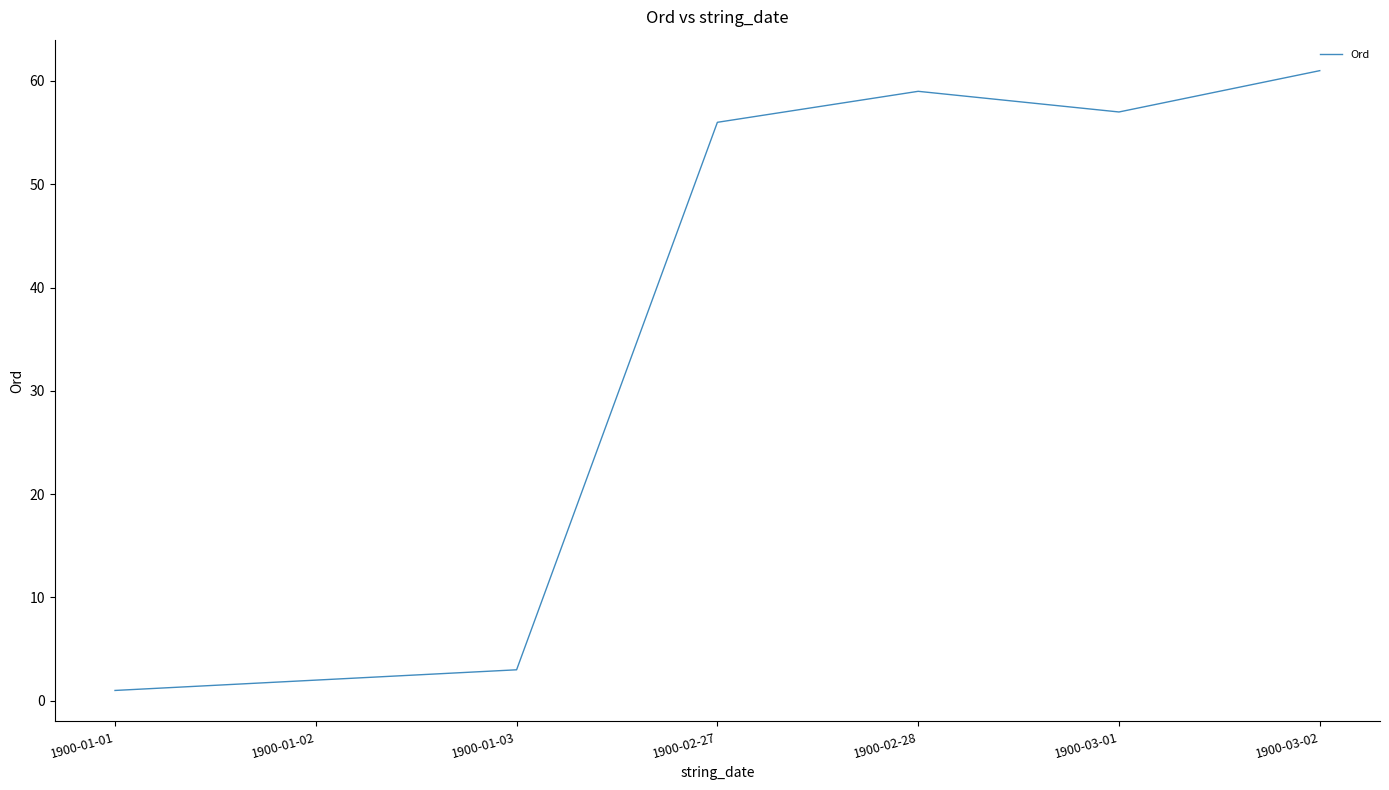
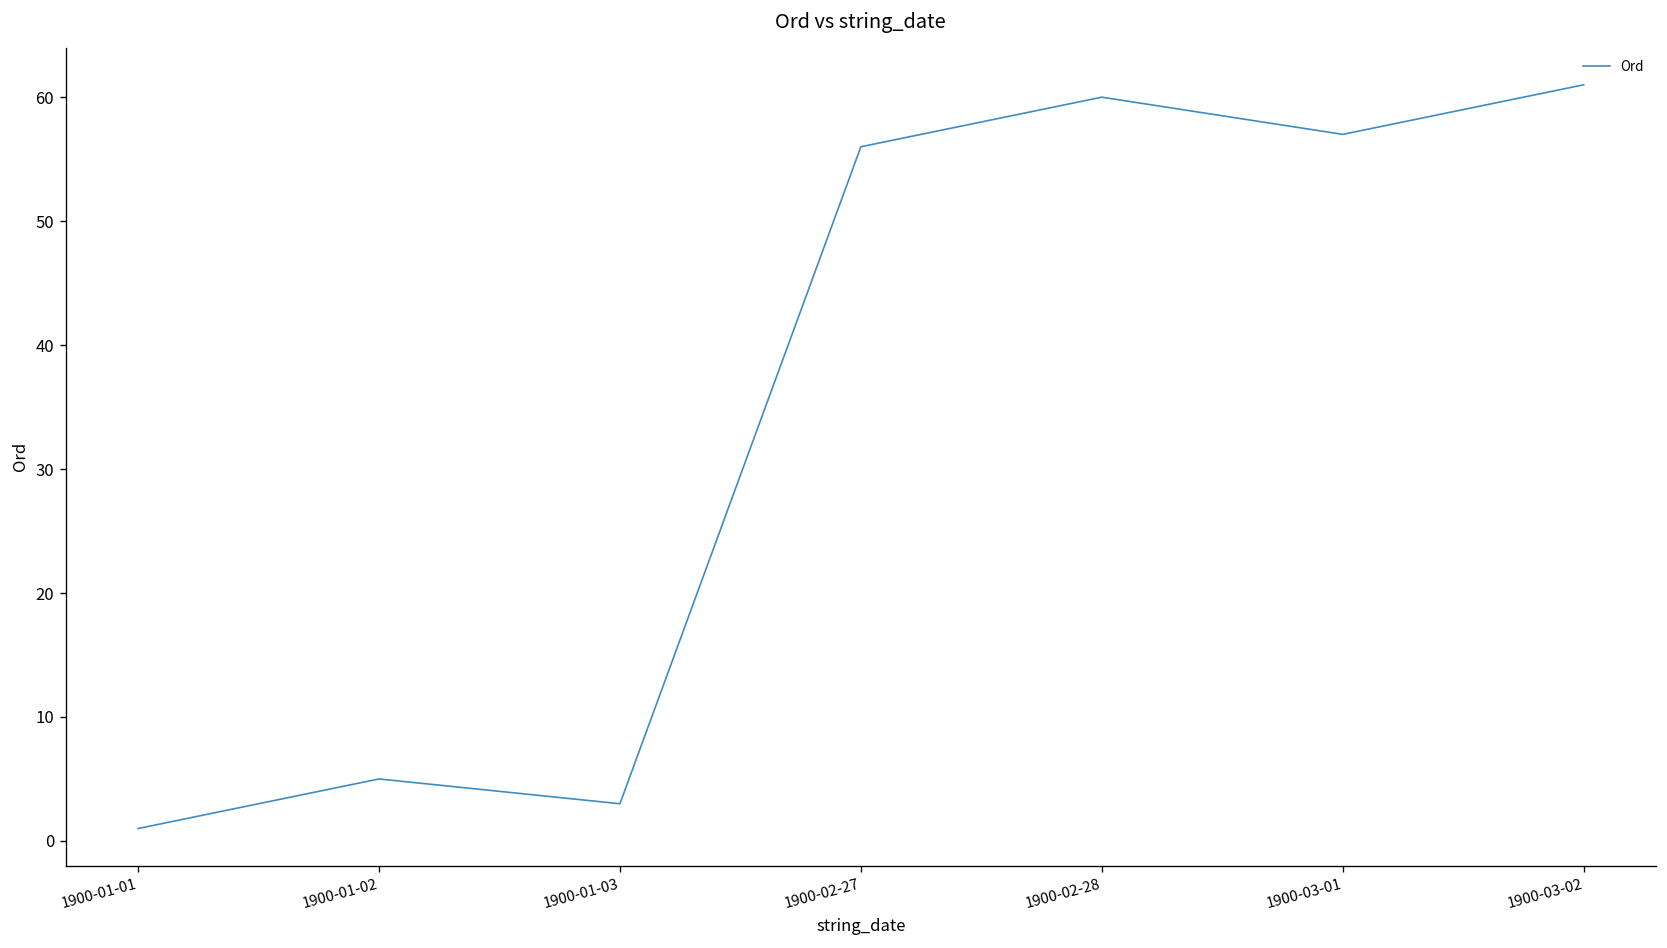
  {
    "1900-01-01": 1,
-   "1900-01-02": 2,
+   "1900-01-02": 5,
    "1900-01-03": 3,
    "1900-02-27": 56,
-   "1900-02-28": 59,
+   "1900-02-28": 60,
    "1900-03-01": 57,
    "1900-03-02": 61
  }
